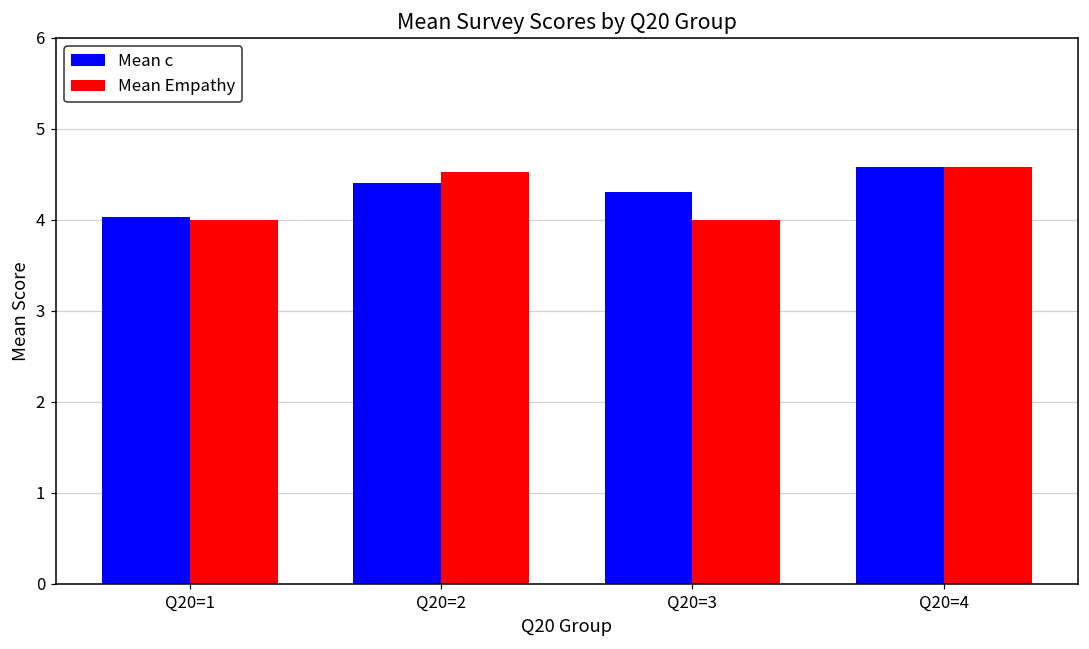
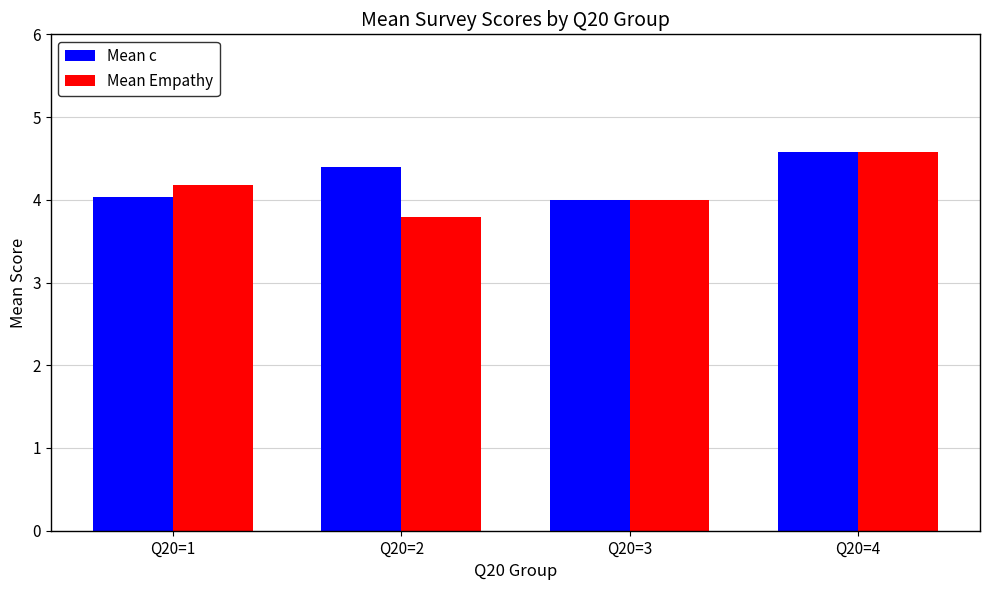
  {
    "Mean c": {
      "Q20=1": 4.0,
      "Q20=2": 4.4,
-     "Q20=3": 4.3,
+     "Q20=3": 4.0,
      "Q20=4": 4.6
    },
    "Mean Empathy": {
-     "Q20=1": 4.0,
-     "Q20=2": 4.5,
+     "Q20=1": 4.2,
+     "Q20=2": 3.8,
      "Q20=3": 4.0,
      "Q20=4": 4.6
    }
  }
